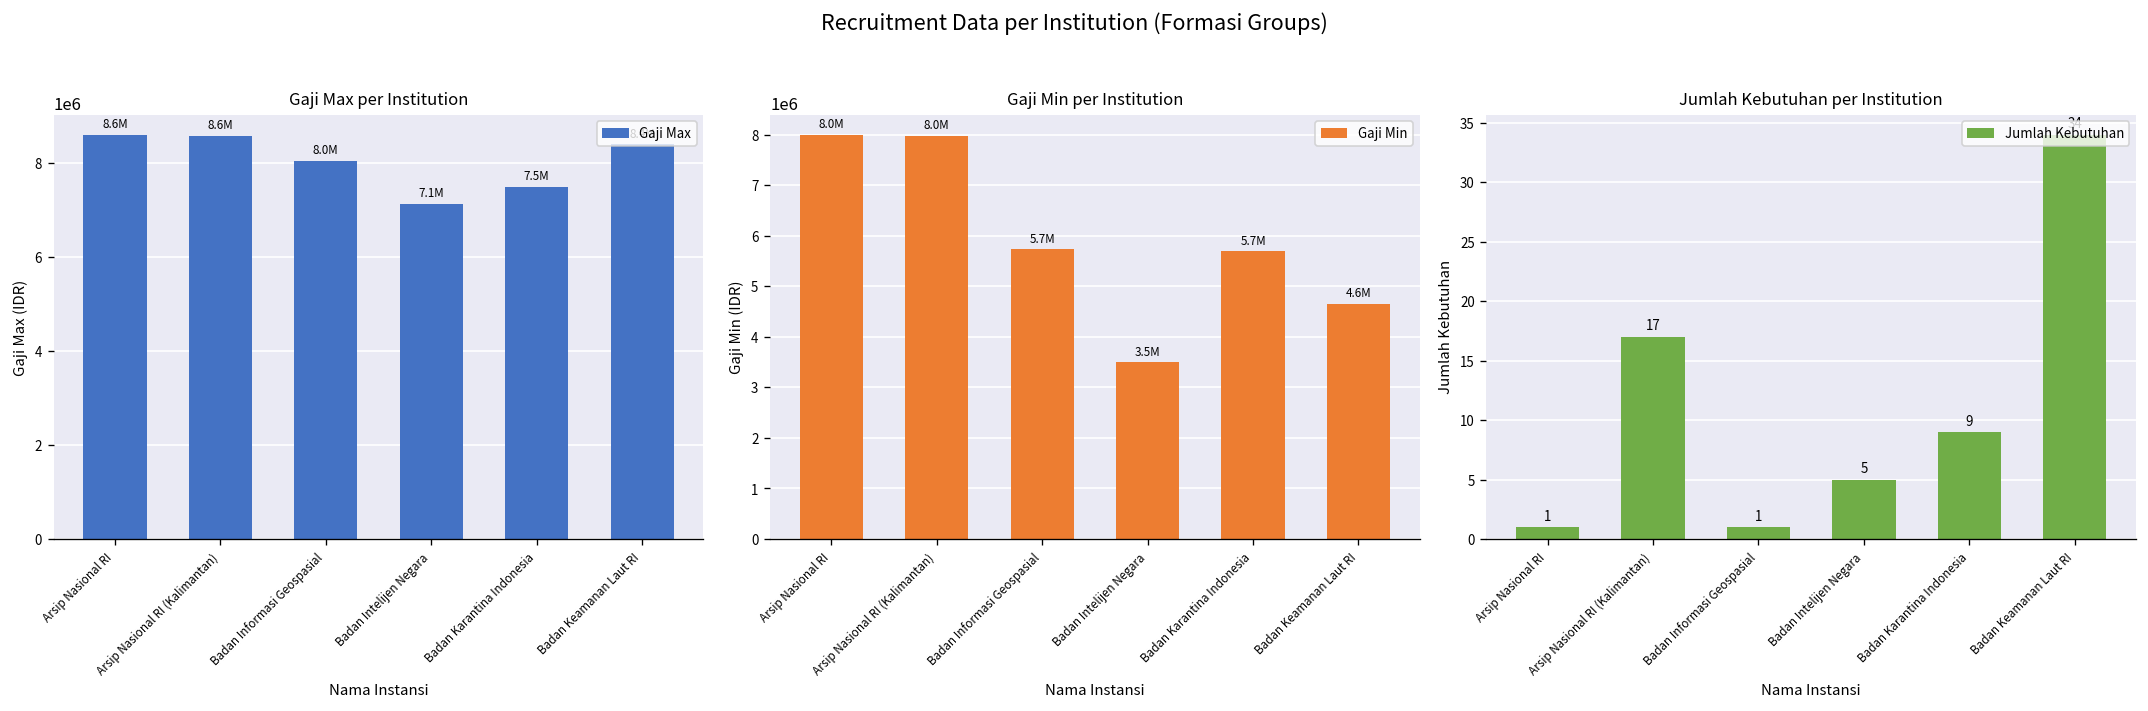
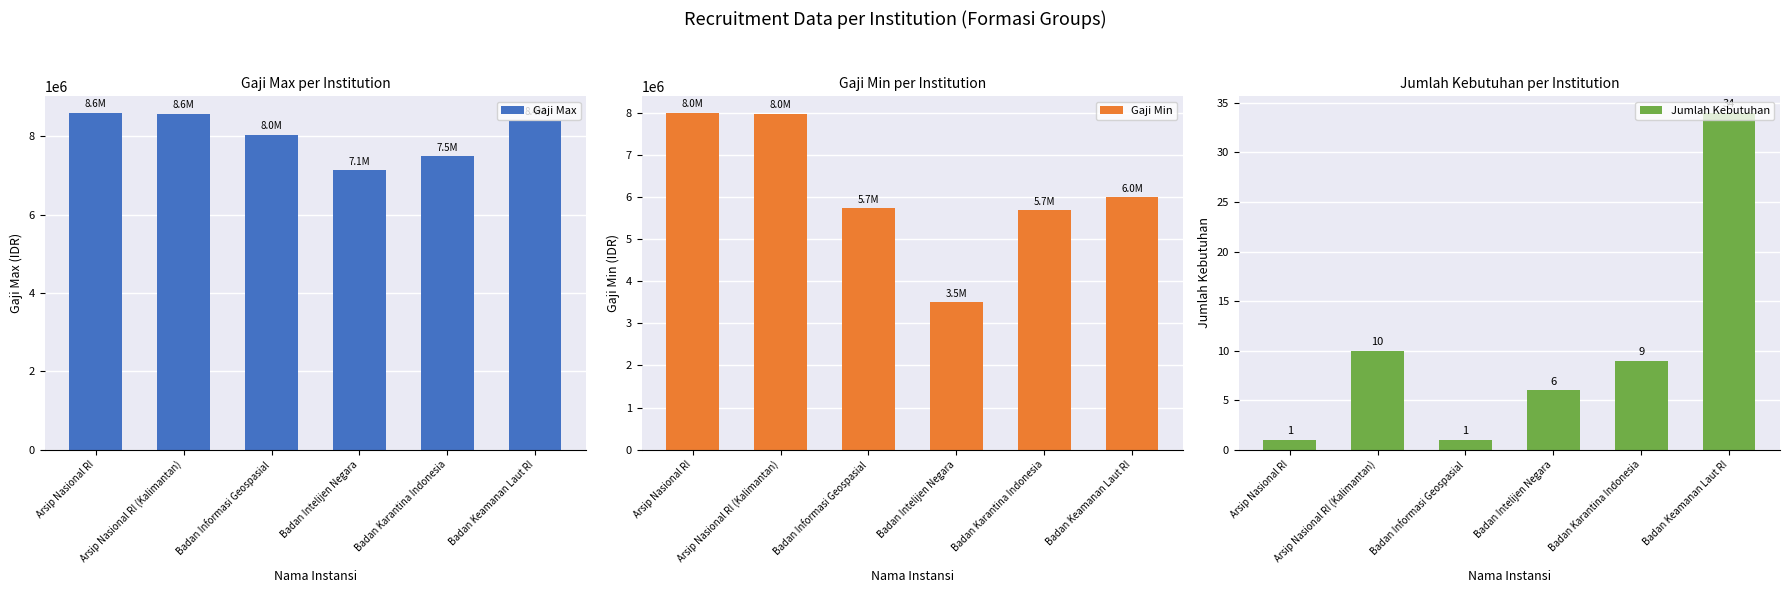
  {
    "Gaji Max per Institution": {
      "Arsip Nasional RI": "8.6M",
      "Arsip Nasional RI (Kalimantan)": "8.6M",
      "Badan Informasi Geospasial": "8.0M",
      "Badan Intelijen Negara": "7.1M",
      "Badan Karantina Indonesia": "7.5M"
    },
    "Gaji Min per Institution": {
      "Arsip Nasional RI": "8.0M",
      "Arsip Nasional RI (Kalimantan)": "8.0M",
      "Badan Informasi Geospasial": "5.7M",
      "Badan Intelijen Negara": "3.5M",
      "Badan Karantina Indonesia": "5.7M",
-     "Badan Keamanan Laut RI": "4.6M"
+     "Badan Keamanan Laut RI": "6.0M"
    },
    "Jumlah Kebutuhan per Institution": {
      "Arsip Nasional RI": "1",
-     "Arsip Nasional RI (Kalimantan)": "17",
+     "Arsip Nasional RI (Kalimantan)": "10",
      "Badan Informasi Geospasial": "1",
-     "Badan Intelijen Negara": "5",
+     "Badan Intelijen Negara": "6",
      "Badan Karantina Indonesia": "9"
    }
  }
